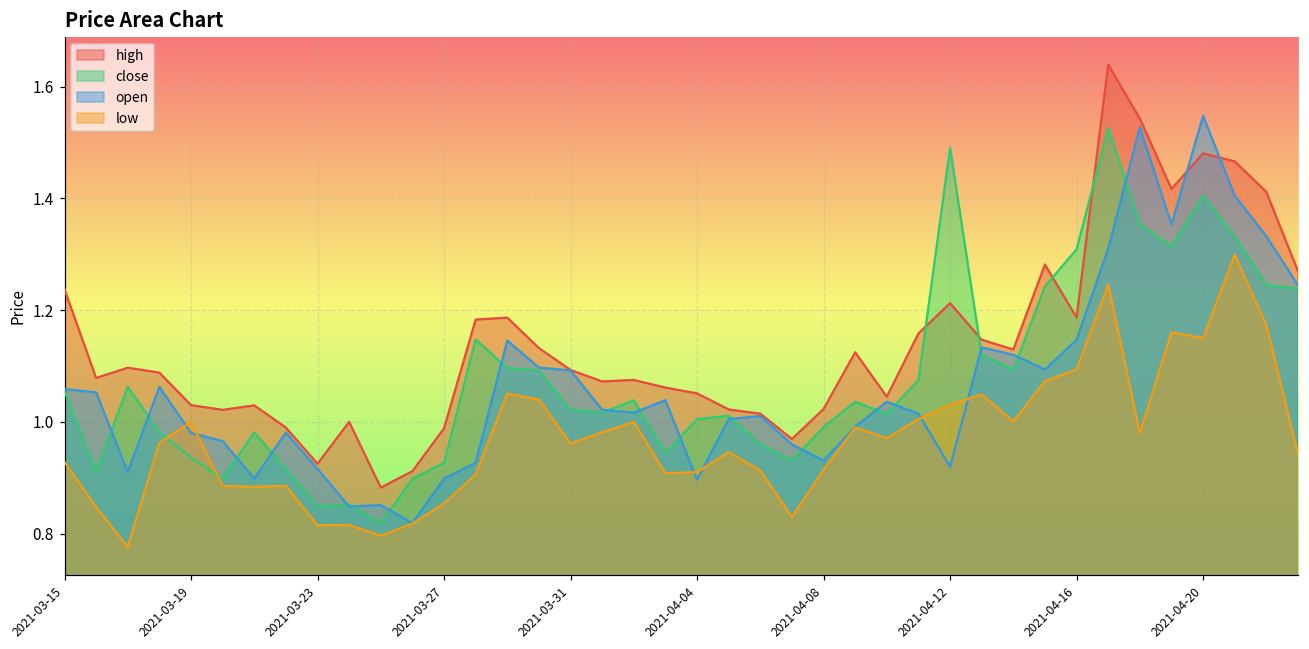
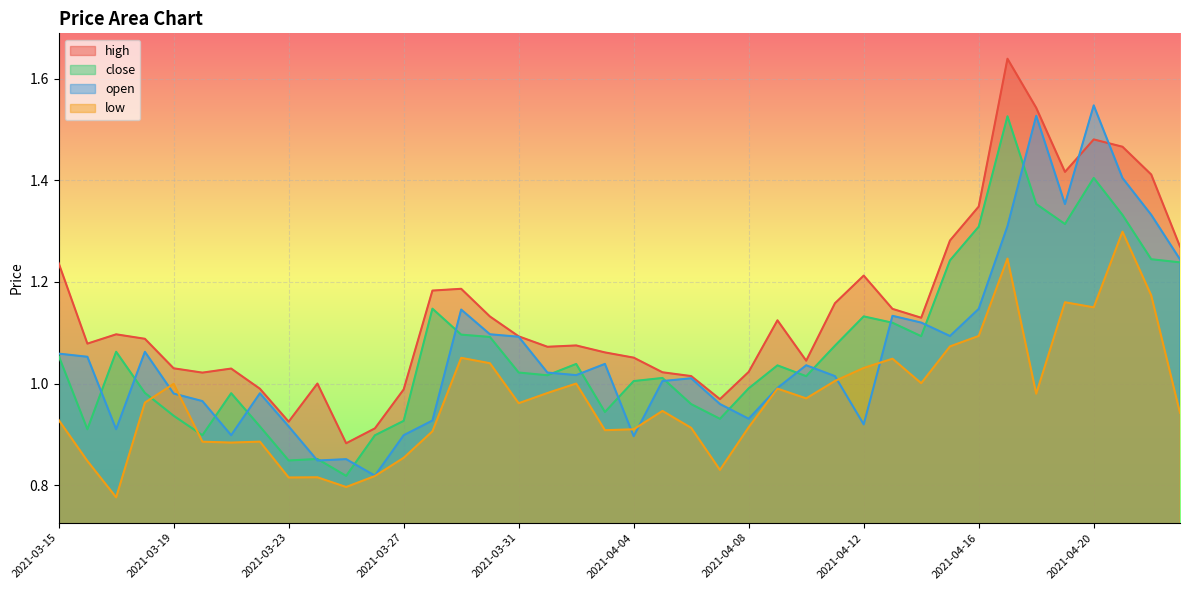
  {
    "high": {
      "2021-03-15": 1.24,
      "2021-03-19": 1.03,
      "2021-03-23": 0.93,
      "2021-03-27": 0.99,
      "2021-04-04": 1.05,
      "2021-04-08": 1.02,
      "2021-04-12": 1.21,
-     "2021-04-16": 1.19,
+     "2021-04-16": 1.35,
      "2021-04-20": 1.48
    },
    "close": {
      "2021-03-19": 0.94,
      "2021-03-23": 0.85,
      "2021-03-27": 0.93,
      "2021-03-31": 1.02,
      "2021-04-04": 1.00,
      "2021-04-08": 0.99,
-     "2021-04-12": 1.49,
+     "2021-04-12": 1.13,
      "2021-04-16": 1.31,
      "2021-04-20": 1.40
    },
    "open": {
      "2021-03-19": 0.98,
      "2021-03-23": 0.92,
      "2021-03-27": 0.90,
      "2021-04-04": 0.90,
      "2021-04-08": 0.93,
      "2021-04-12": 0.92,
      "2021-04-16": 1.15,
      "2021-04-20": 1.55
    },
    "low": {
      "2021-03-15": 0.93,
      "2021-03-19": 1.00,
      "2021-03-23": 0.82,
      "2021-03-27": 0.85,
      "2021-03-31": 0.96,
      "2021-04-04": 0.91,
      "2021-04-08": 0.91,
      "2021-04-12": 1.03,
      "2021-04-16": 1.09,
      "2021-04-20": 1.15
    }
  }
